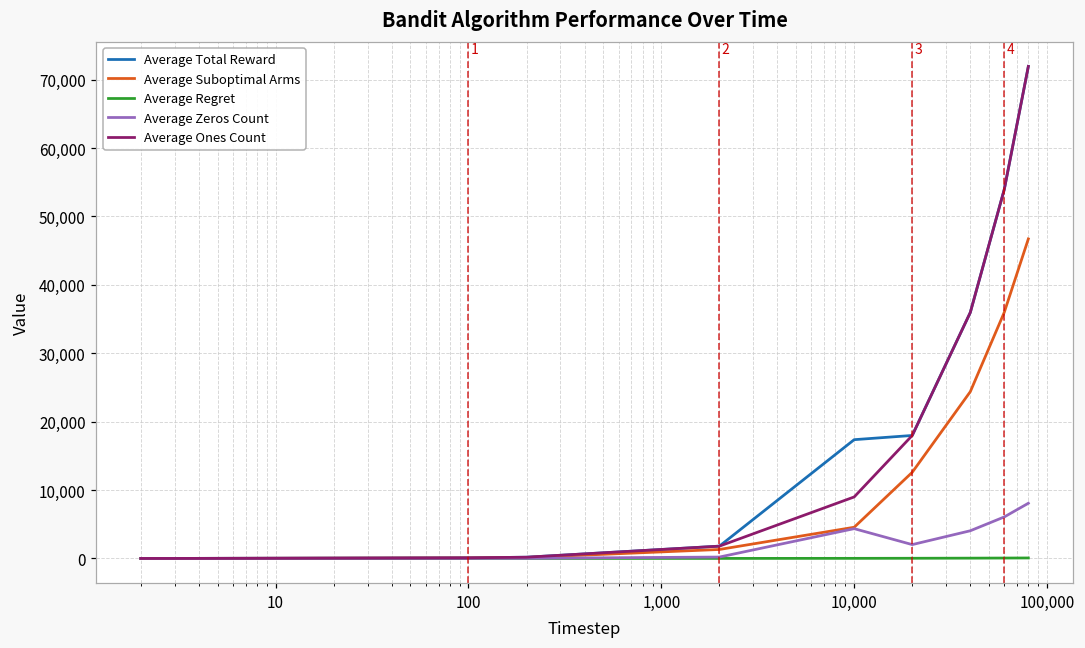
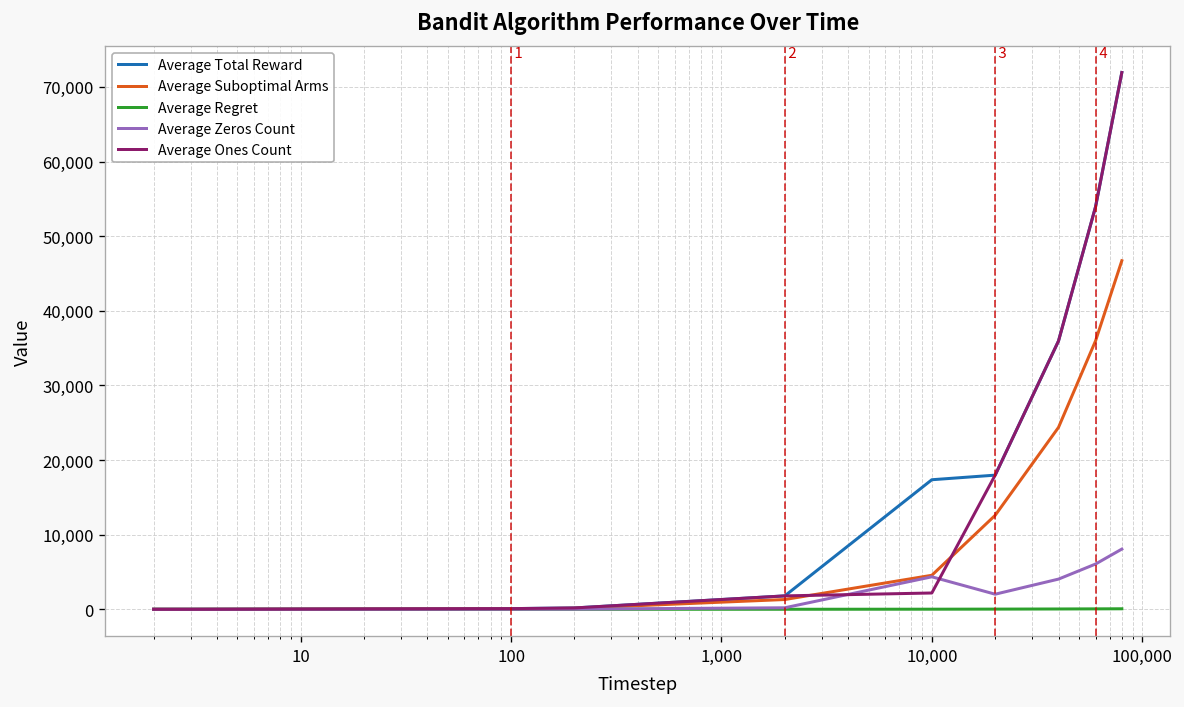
  {
    "Average Total Reward": {
      "10,000": "17,000"
    },
    "Average Regret": {
      "10,000": "0"
    },
    "Average Ones Count": {
-     "10,000": "9,000"
+     "10,000": "2,000"
    }
  }
